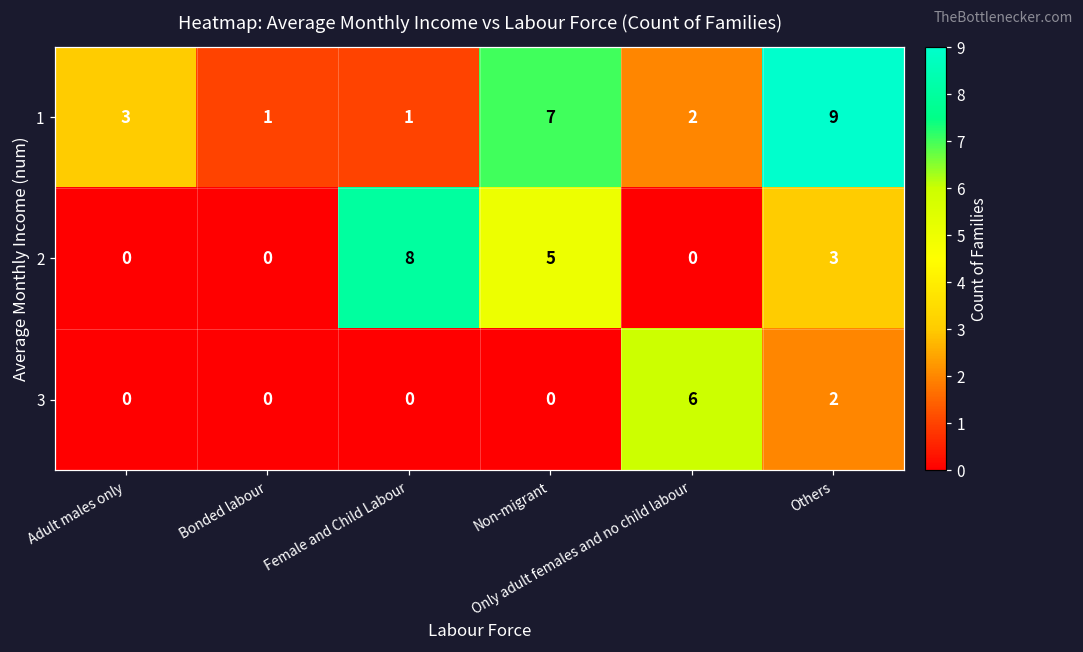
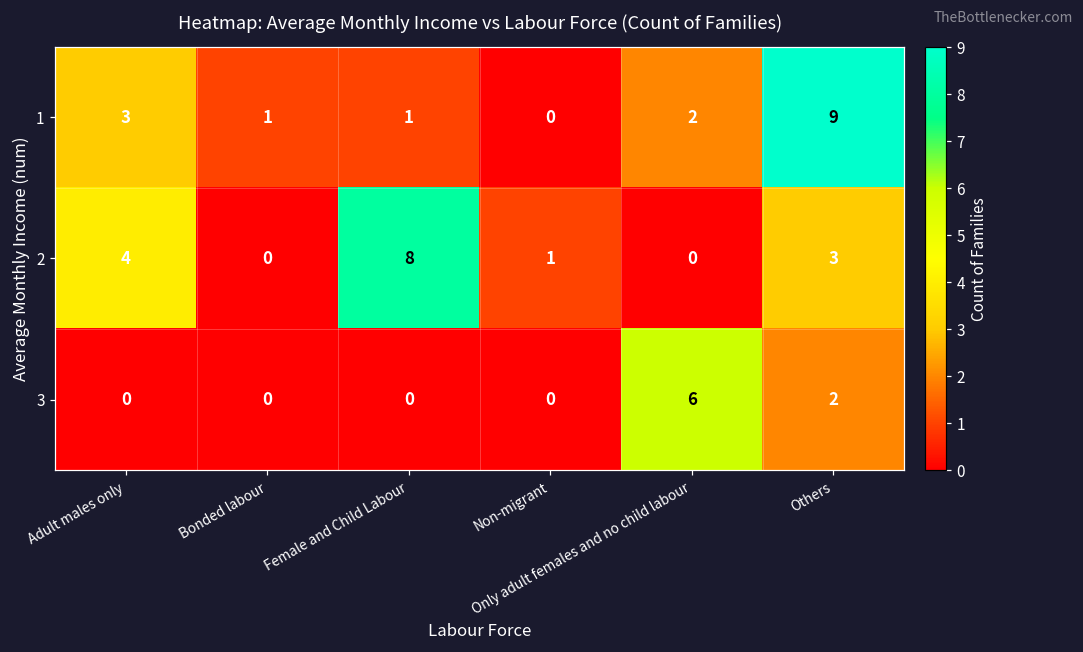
  {
    "1": {
      "Adult males only": 3,
      "Bonded labour": 1,
      "Female and Child Labour": 1,
-     "Non-migrant": 7,
+     "Non-migrant": 0,
      "Only adult females and no child labour": 2,
      "Others": 9
    },
    "2": {
-     "Adult males only": 0,
+     "Adult males only": 4,
      "Bonded labour": 0,
      "Female and Child Labour": 8,
-     "Non-migrant": 5,
+     "Non-migrant": 1,
      "Only adult females and no child labour": 0,
      "Others": 3
    },
    "3": {
      "Adult males only": 0,
      "Bonded labour": 0,
      "Female and Child Labour": 0,
      "Non-migrant": 0,
      "Only adult females and no child labour": 6,
      "Others": 2
    }
  }
